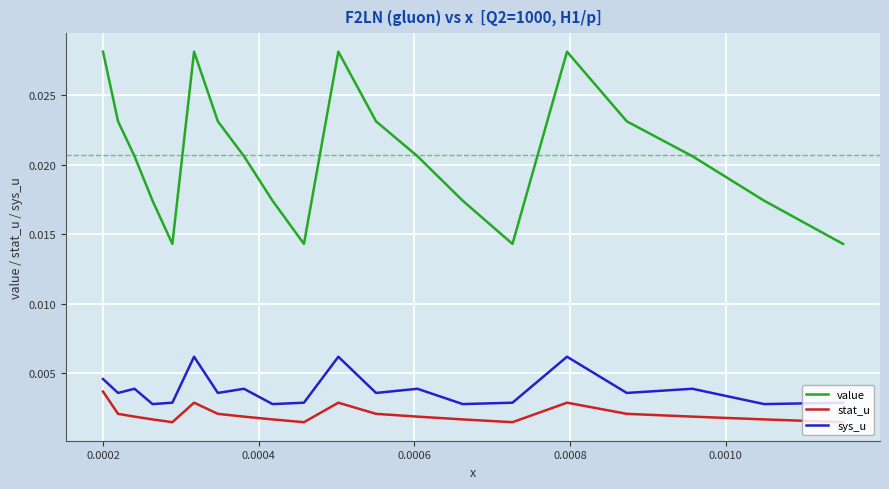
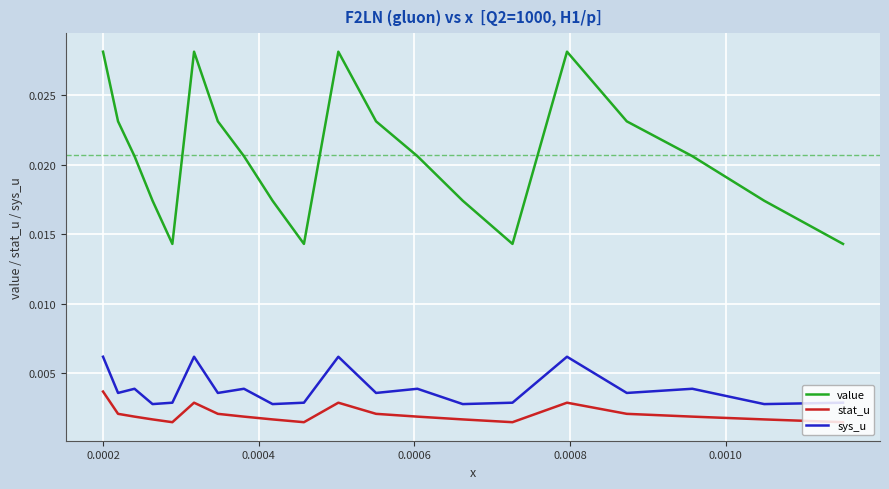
  {
    "value": {
      "0.0002": 0.0281
    },
    "stat_u": {
      "0.0002": 0.0037
    },
    "sys_u": {
-     "0.0002": 0.0046
+     "0.0002": 0.0062
    }
  }
